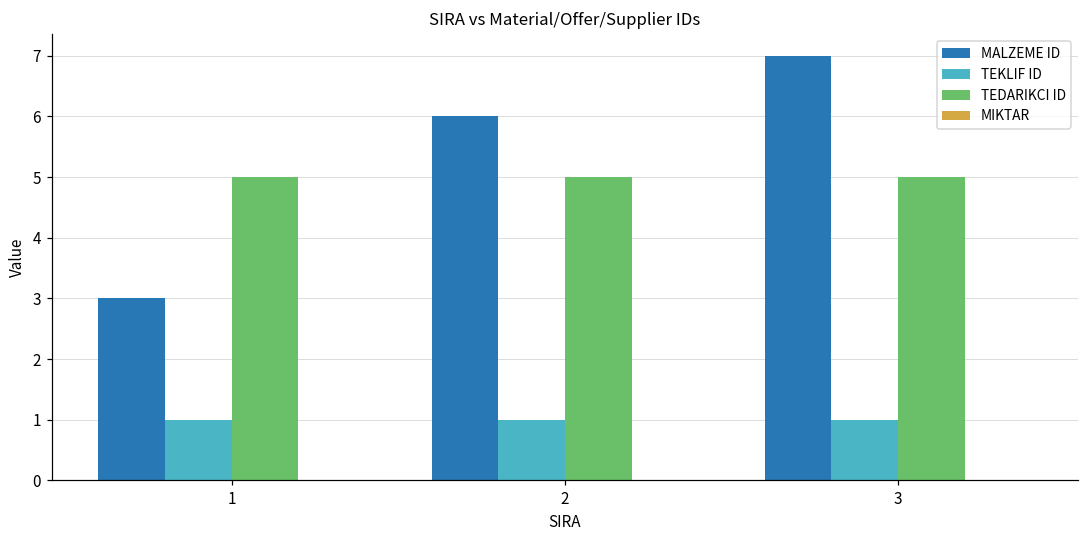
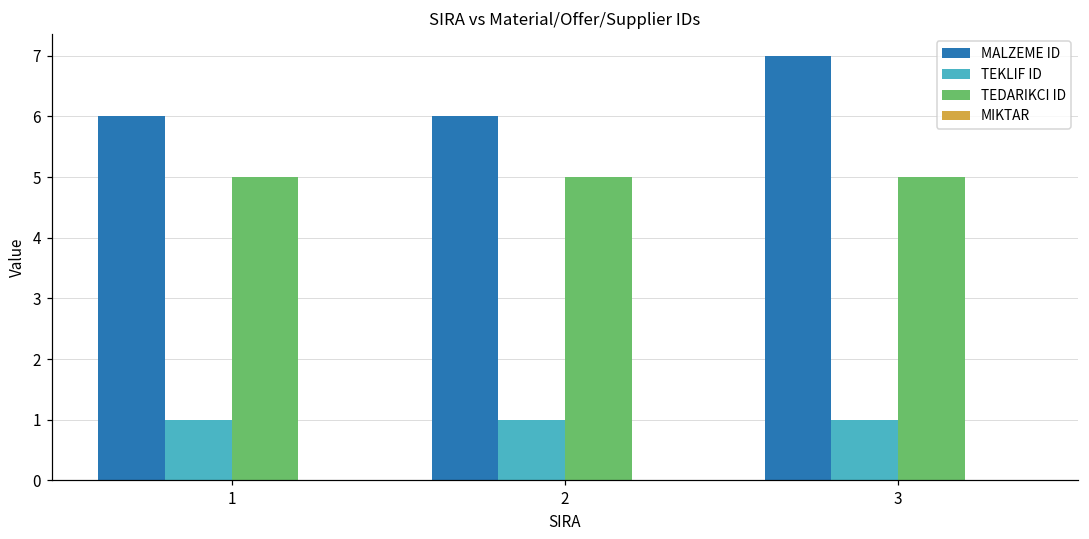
  {
    "MALZEME ID": {
-     "1": 3,
+     "1": 6,
      "2": 6,
      "3": 7
    },
    "TEKLIF ID": {
      "1": 1,
      "2": 1,
      "3": 1
    },
    "TEDARIKCI ID": {
      "1": 5,
      "2": 5,
      "3": 5
    },
    "MIKTAR": {
      "1": 0,
      "2": 0,
      "3": 0
    }
  }
